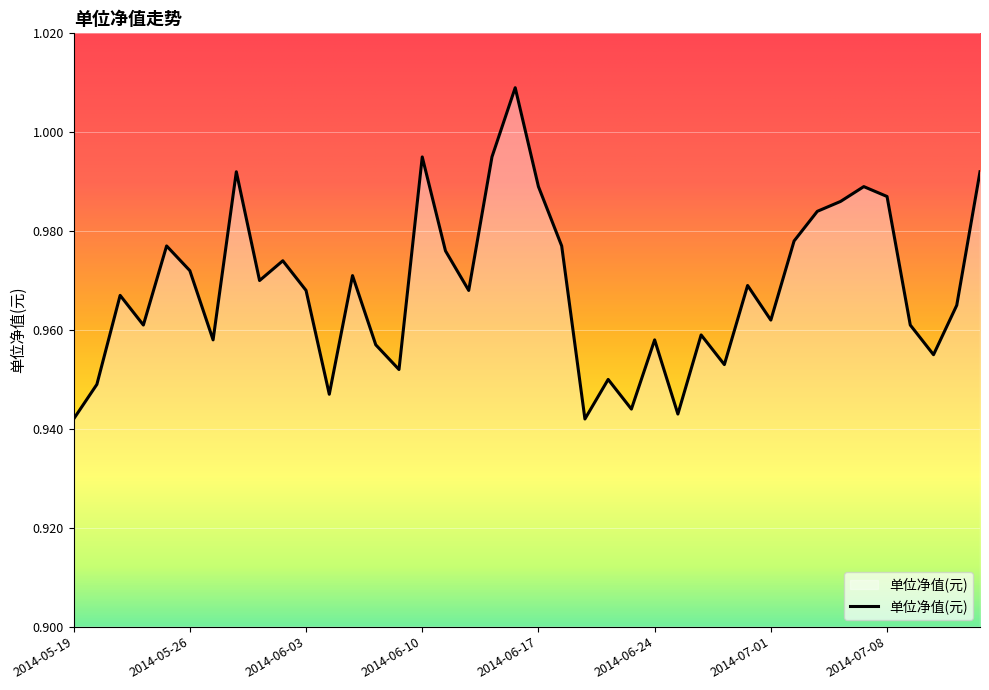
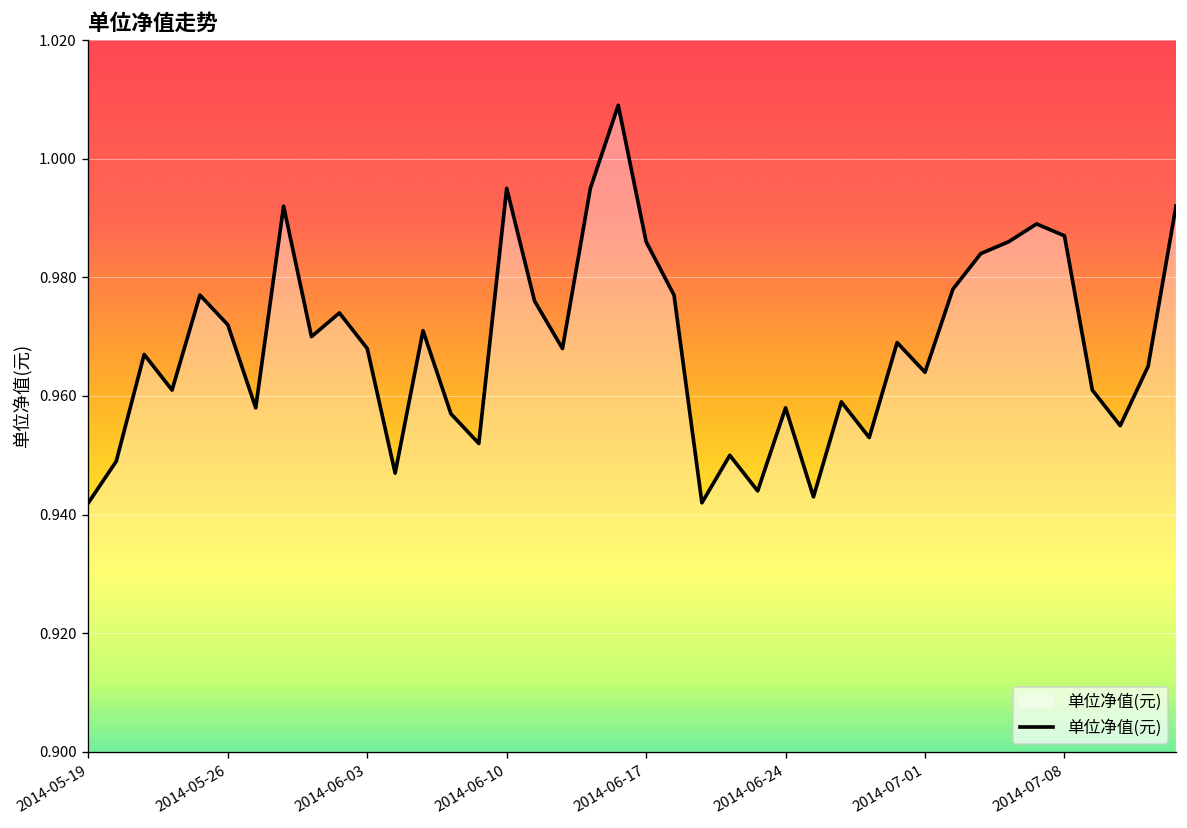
  {
    "2014-05-19": 0.942,
    "2014-05-26": 0.972,
    "2014-06-03": 0.968,
    "2014-06-10": 0.995,
-   "2014-06-17": 0.989,
+   "2014-06-17": 0.986,
    "2014-06-24": 0.958,
-   "2014-07-01": 0.962,
+   "2014-07-01": 0.964,
    "2014-07-08": 0.987
  }
